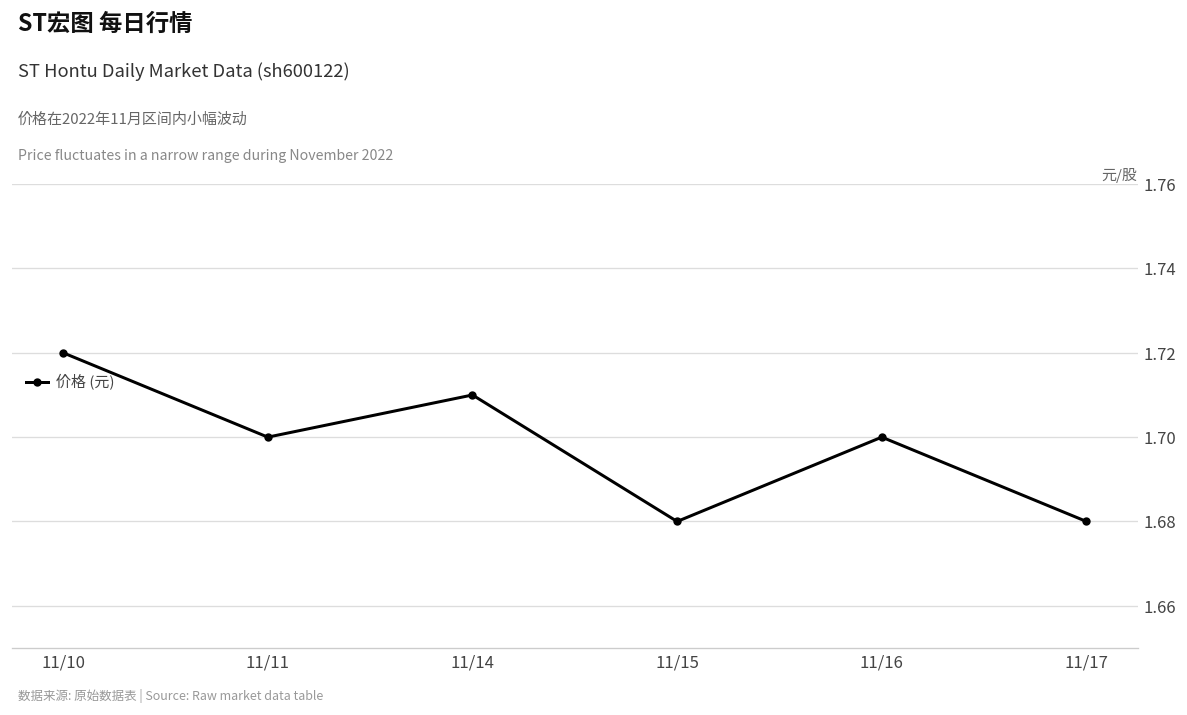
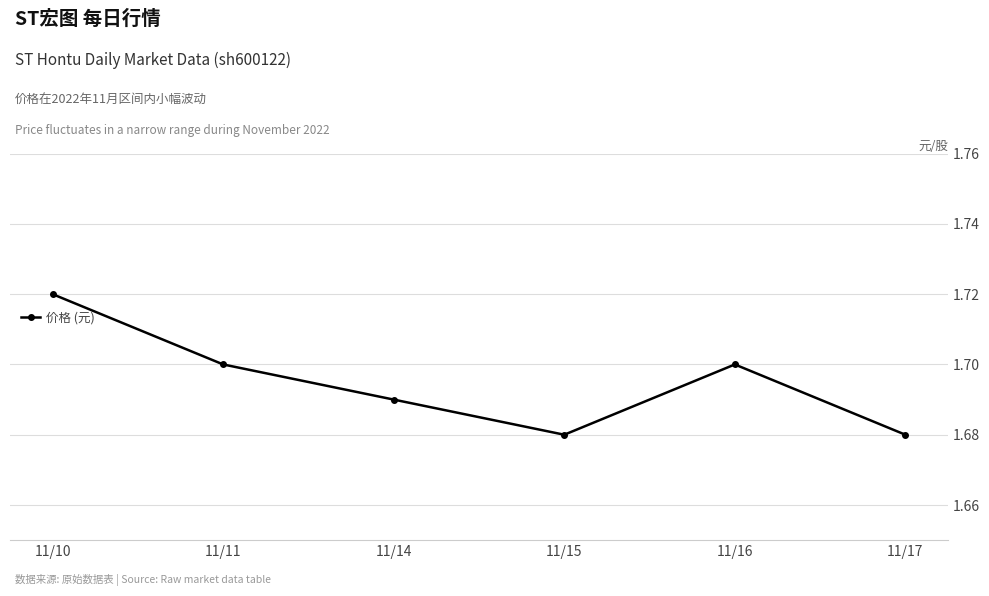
  {
    "11/10": 1.72,
    "11/11": 1.70,
-   "11/14": 1.71,
+   "11/14": 1.69,
    "11/15": 1.68,
    "11/16": 1.70,
    "11/17": 1.68
  }
